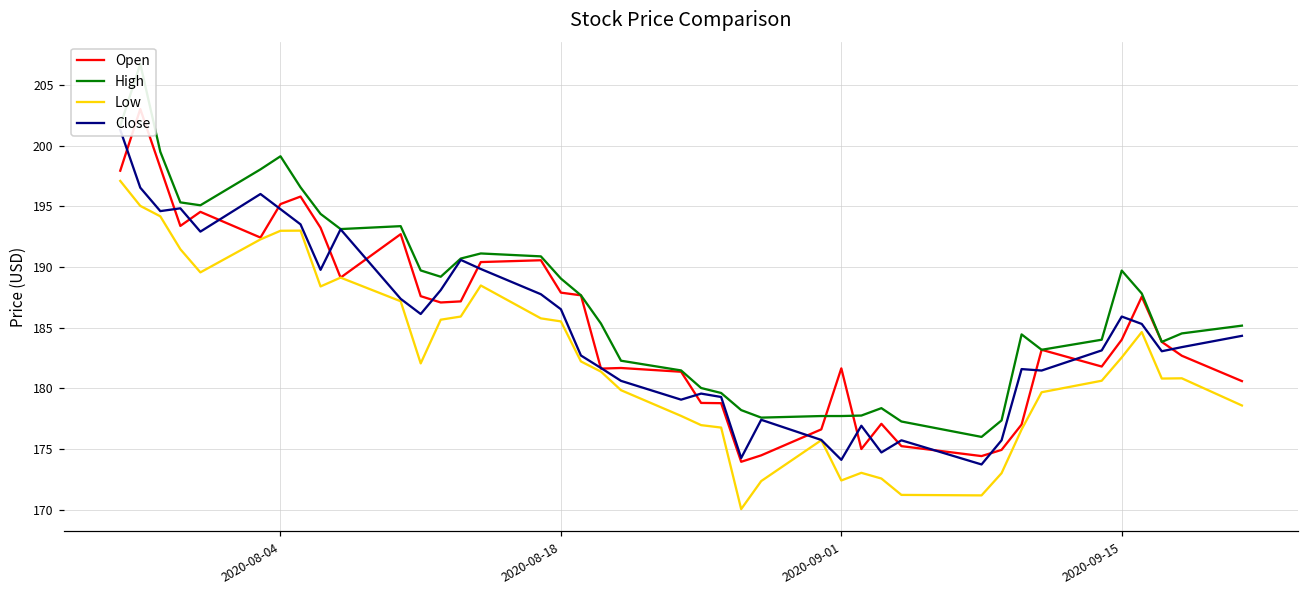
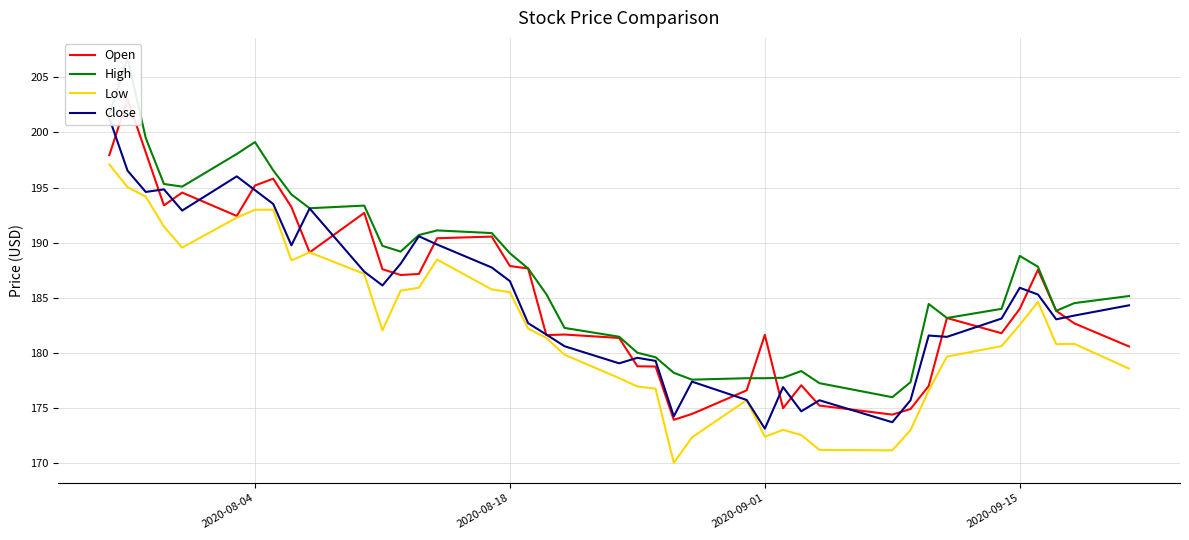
  {
    "Open": {
      "2020-08-04": 195.2,
      "2020-08-18": 187.9,
      "2020-09-01": 181.7,
      "2020-09-15": 184.0
    },
    "High": {
      "2020-08-04": 199.1,
      "2020-08-18": 189.1,
      "2020-09-01": 177.7,
-     "2020-09-15": 189.7
+     "2020-09-15": 188.8
    },
    "Low": {
      "2020-08-04": 193.0,
      "2020-08-18": 185.5,
      "2020-09-01": 172.4,
      "2020-09-15": 182.6
    },
    "Close": {
      "2020-08-04": 194.8,
      "2020-08-18": 186.5,
-     "2020-09-01": 174.1,
+     "2020-09-01": 173.2,
      "2020-09-15": 185.9
    }
  }
